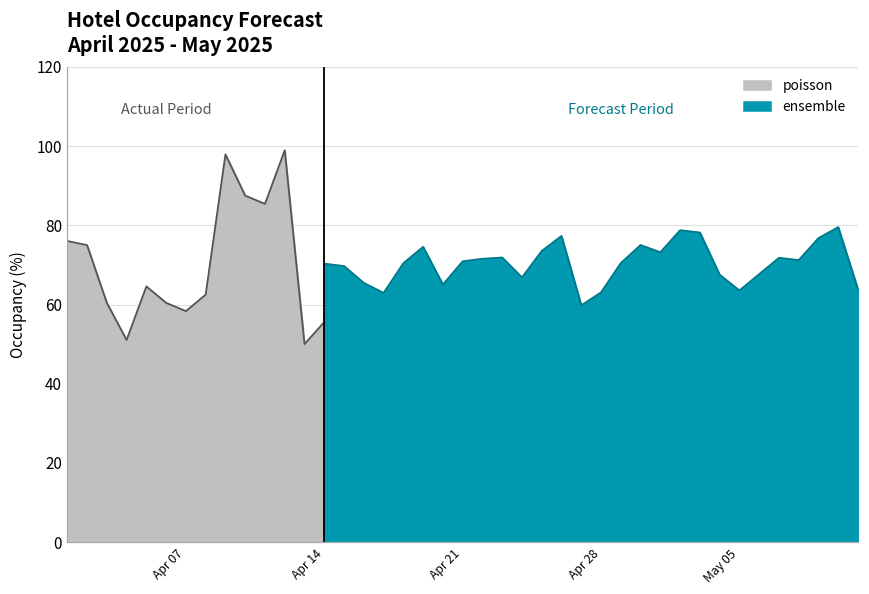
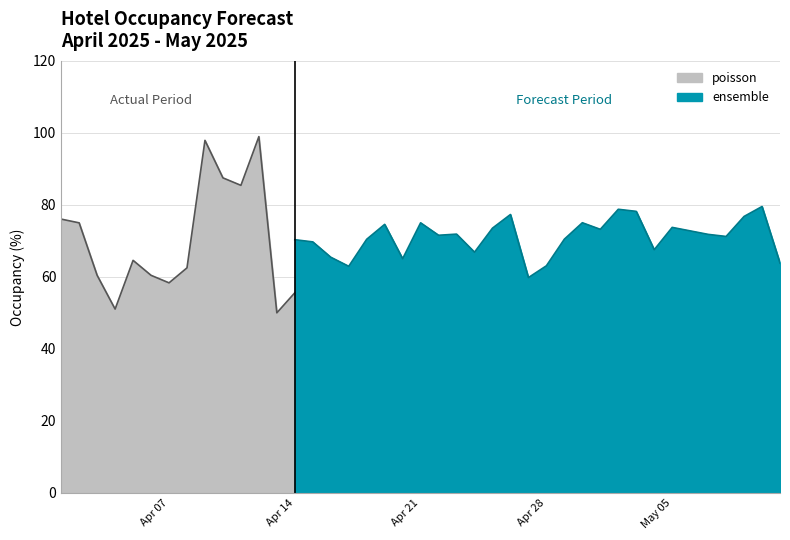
  {
    "poisson": {
      "Apr 07": 58,
      "Apr 14": 56
    },
    "ensemble": {
      "Apr 14": 70,
-     "Apr 21": 71,
+     "Apr 21": 75,
      "Apr 28": 63,
-     "May 05": 64
+     "May 05": 74
    }
  }
